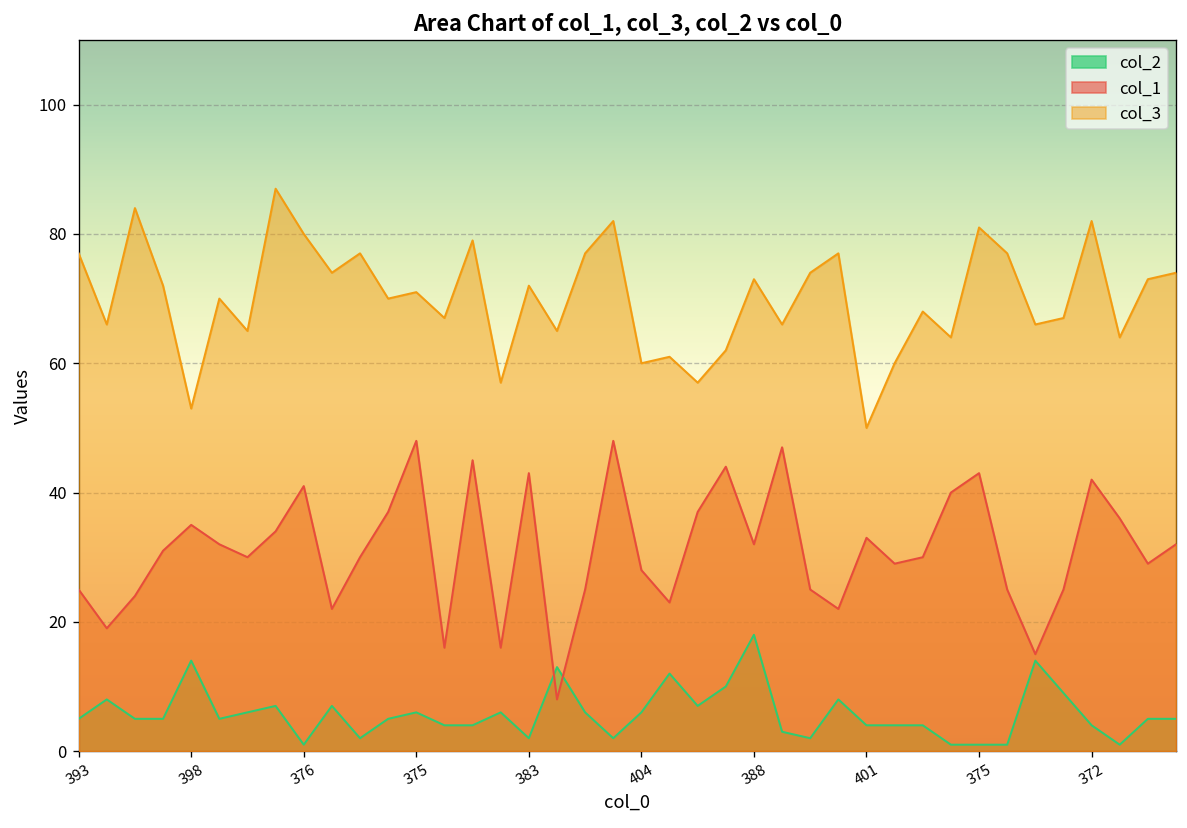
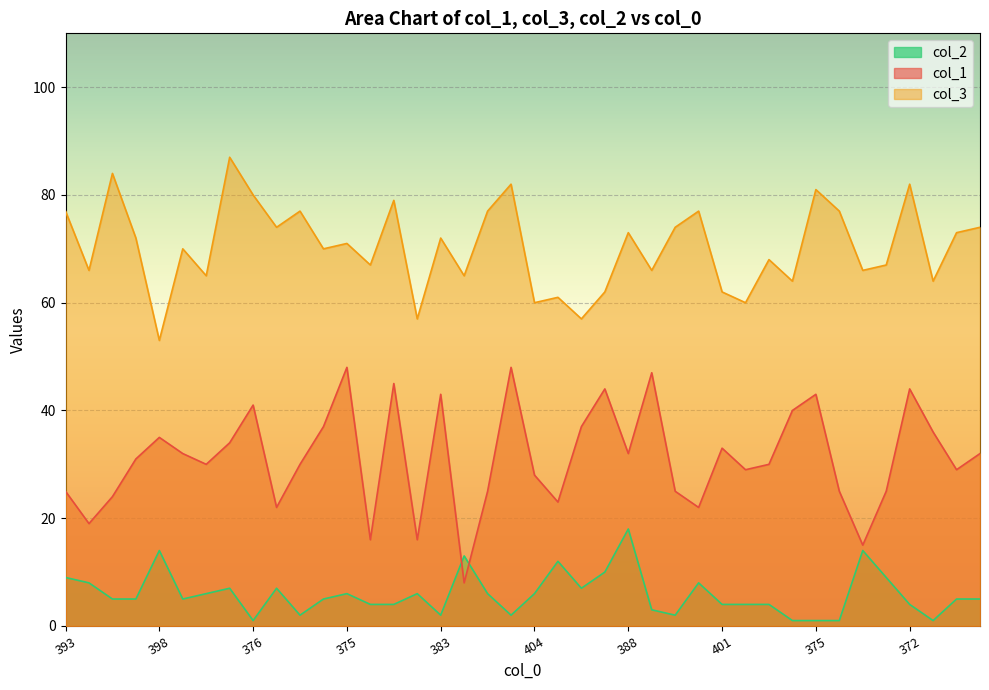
  {
    "col_2": {
-     "393": 5,
+     "393": 9,
      "398": 14,
      "376": 1,
      "383": 2,
      "404": 6,
      "388": 18,
      "401": 4,
      "372": 4
    },
    "col_1": {
      "393": 25,
      "398": 35,
      "376": 41,
      "383": 43,
      "404": 28,
      "388": 32,
      "401": 33,
-     "372": 42
+     "372": 44
    },
    "col_3": {
      "393": 77,
      "398": 53,
      "376": 80,
      "383": 72,
      "404": 60,
      "388": 73,
-     "401": 50,
+     "401": 62,
      "372": 82
    }
  }
